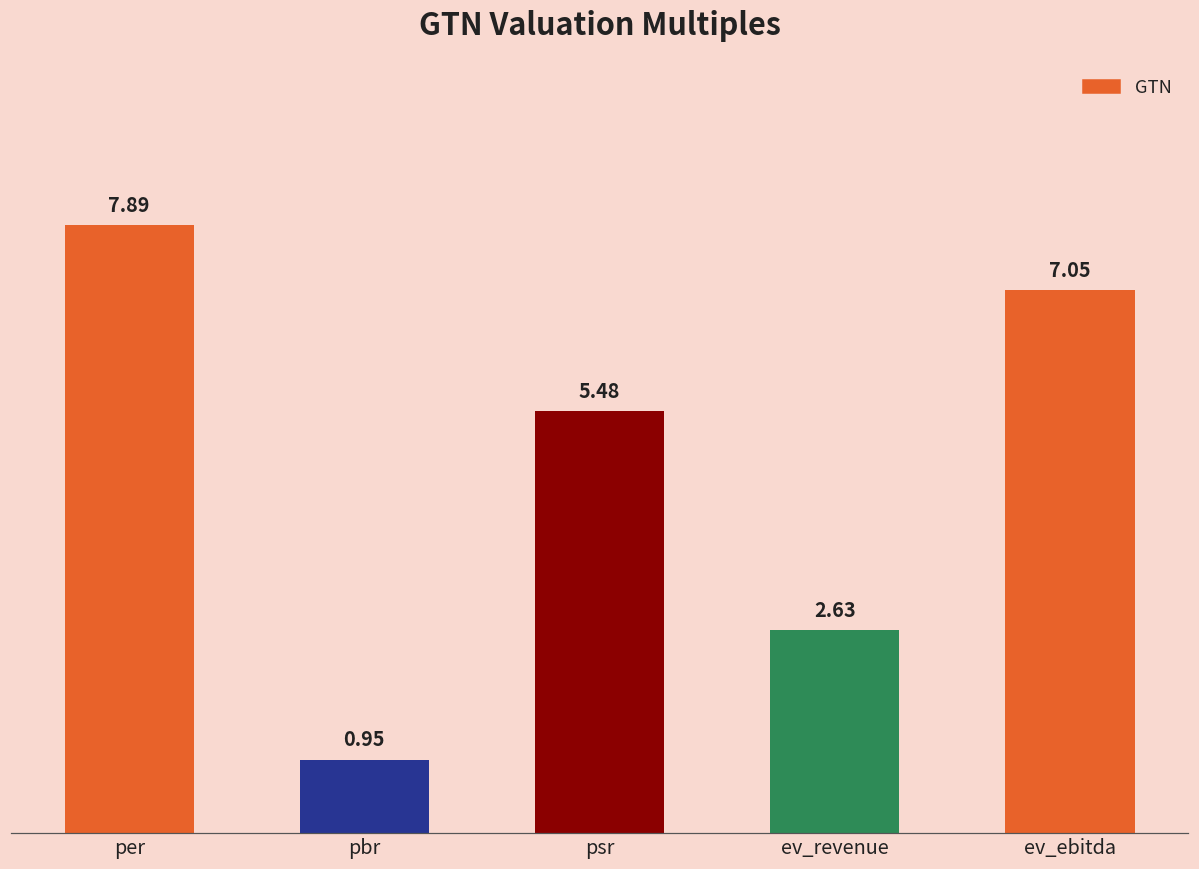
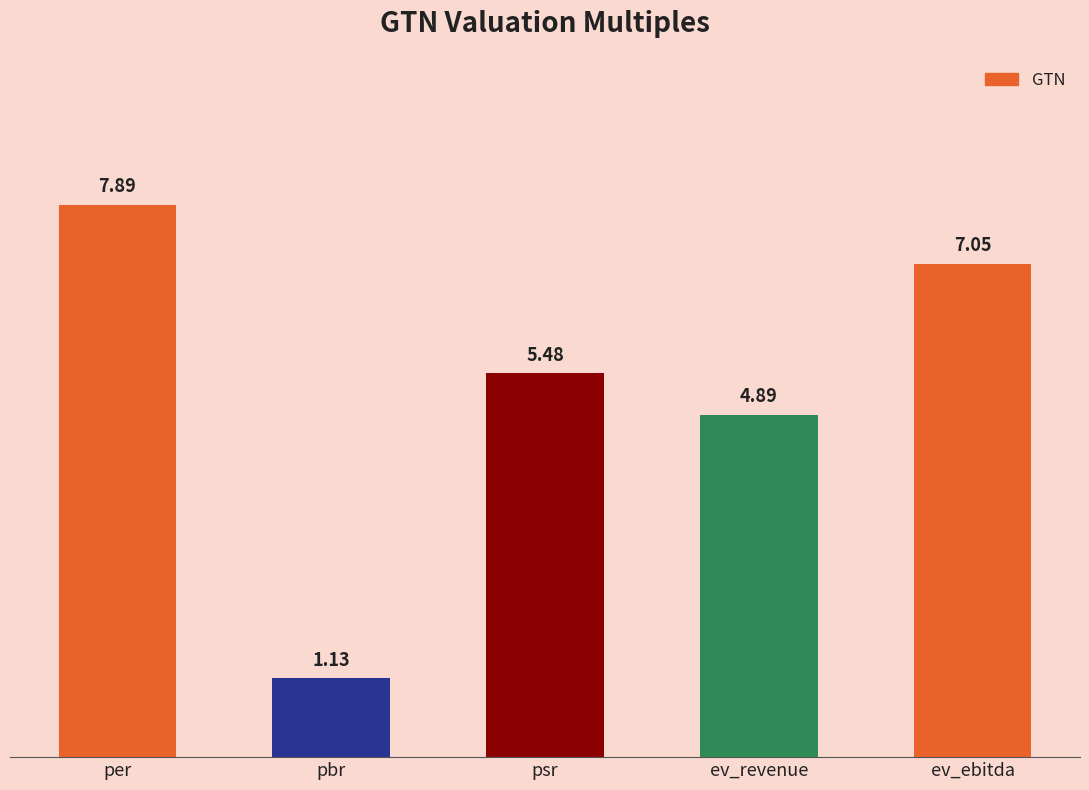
  {
    "per": 7.89,
-   "pbr": 0.95,
+   "pbr": 1.13,
    "psr": 5.48,
-   "ev_revenue": 2.63,
+   "ev_revenue": 4.89,
    "ev_ebitda": 7.05
  }
